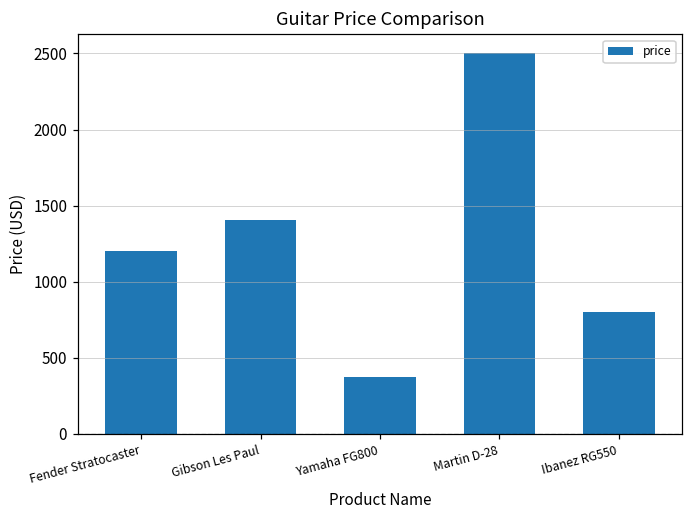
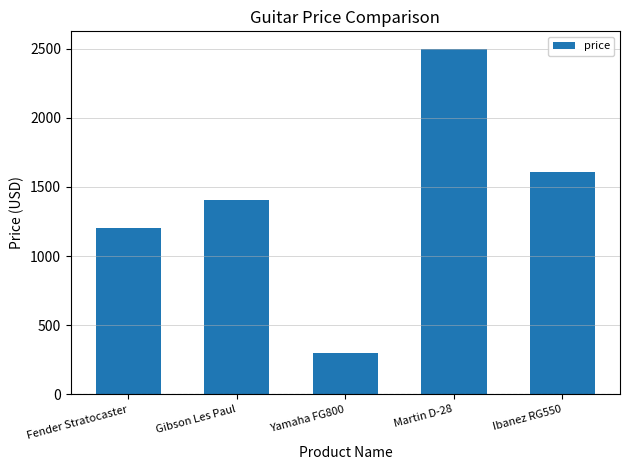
  {
    "Fender Stratocaster": 1200,
    "Gibson Les Paul": 1410,
-   "Yamaha FG800": 380,
+   "Yamaha FG800": 300,
    "Martin D-28": 2500,
-   "Ibanez RG550": 800
+   "Ibanez RG550": 1610
  }
